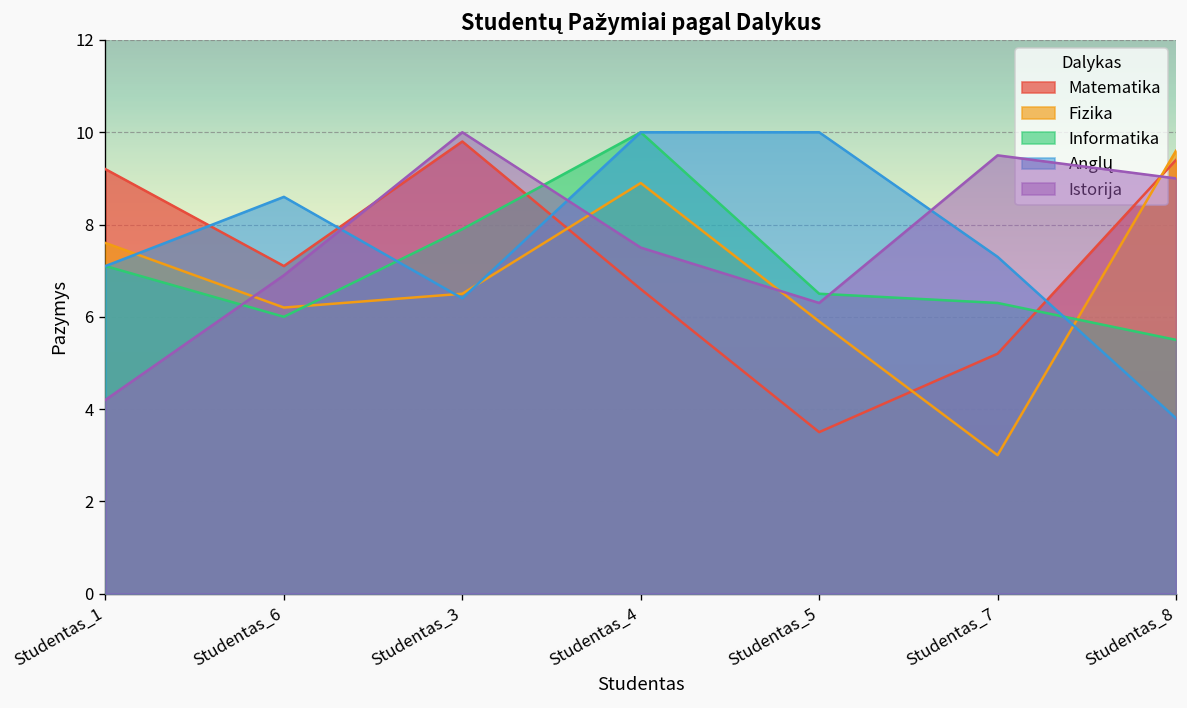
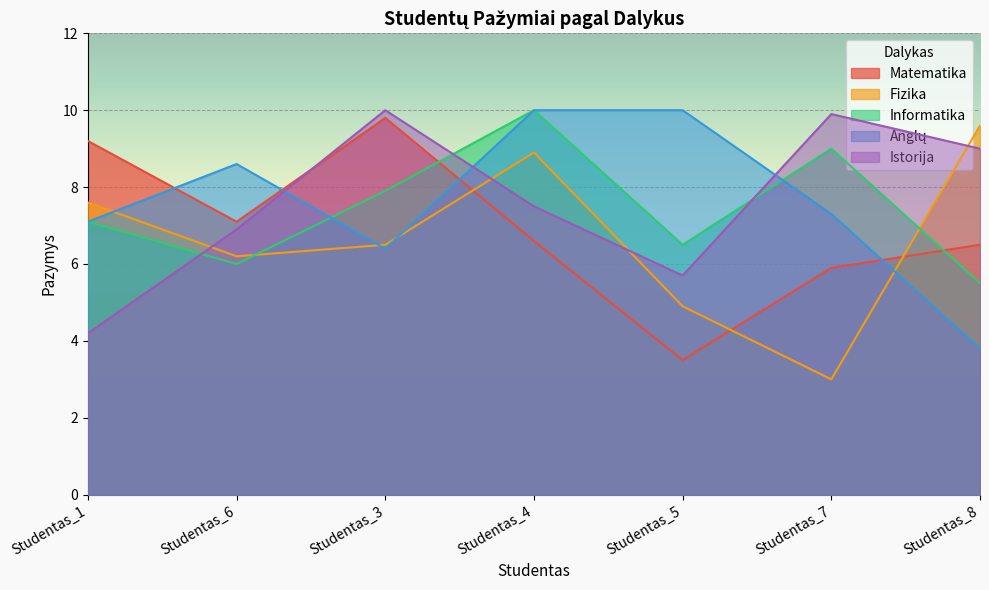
  {
    "Matematika": {
      "Studentas_1": 9.2,
      "Studentas_6": 7.1,
      "Studentas_3": 9.8,
      "Studentas_4": 6.6,
      "Studentas_5": 3.5,
-     "Studentas_7": 5.2,
-     "Studentas_8": 9.4
+     "Studentas_7": 5.9,
+     "Studentas_8": 6.5
    },
    "Fizika": {
      "Studentas_1": 7.6,
      "Studentas_6": 6.2,
      "Studentas_3": 6.5,
      "Studentas_4": 8.9,
-     "Studentas_5": 5.9,
+     "Studentas_5": 4.9,
      "Studentas_7": 3.0,
      "Studentas_8": 9.6
    },
    "Informatika": {
      "Studentas_6": 6.0,
      "Studentas_3": 7.9,
      "Studentas_5": 6.5,
-     "Studentas_7": 6.3,
+     "Studentas_7": 9.0,
      "Studentas_8": 5.5
    },
    "Anglų": {
      "Studentas_6": 8.6,
      "Studentas_3": 6.4,
      "Studentas_5": 10.0,
      "Studentas_7": 7.3,
      "Studentas_8": 3.8
    },
    "Istorija": {
      "Studentas_1": 4.2,
      "Studentas_6": 6.9,
      "Studentas_3": 10.0,
      "Studentas_4": 7.5,
-     "Studentas_5": 6.3,
-     "Studentas_7": 9.5,
+     "Studentas_5": 5.7,
+     "Studentas_7": 9.9,
      "Studentas_8": 9.0
    }
  }
